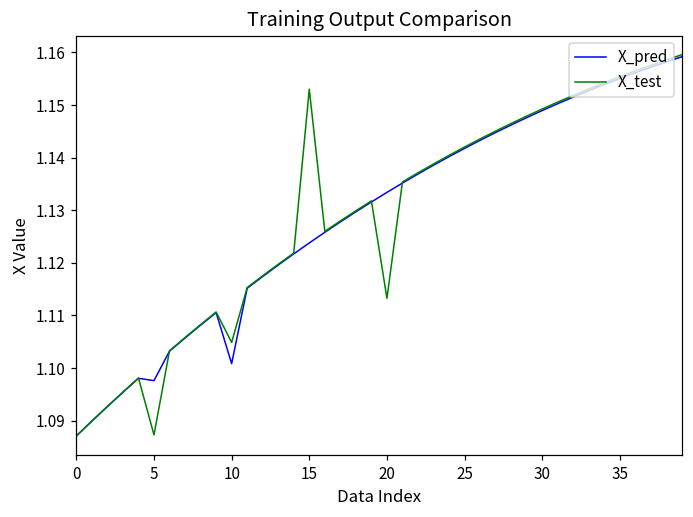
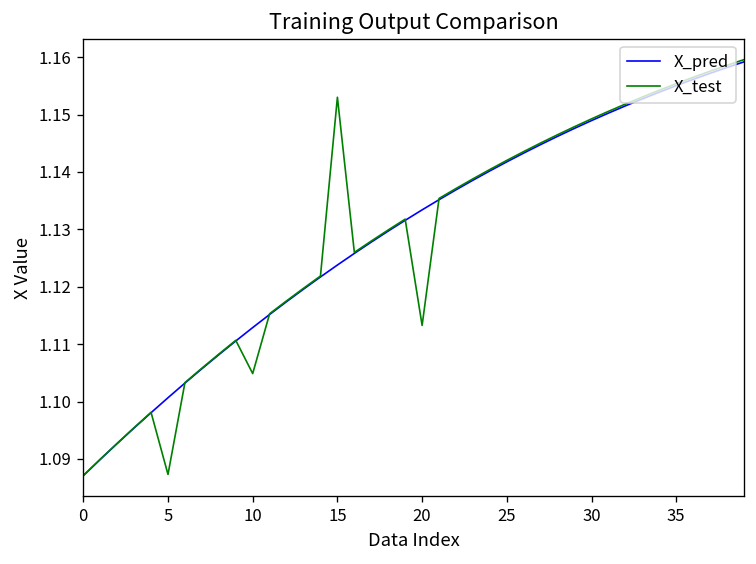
  {
    "X_pred": {
-     "5": 1.098,
-     "10": 1.101,
+     "5": 1.101,
+     "10": 1.113,
      "15": 1.124,
      "20": 1.133
    },
    "X_test": {
      "5": 1.087,
      "10": 1.105,
      "15": 1.153,
      "20": 1.113
    }
  }
